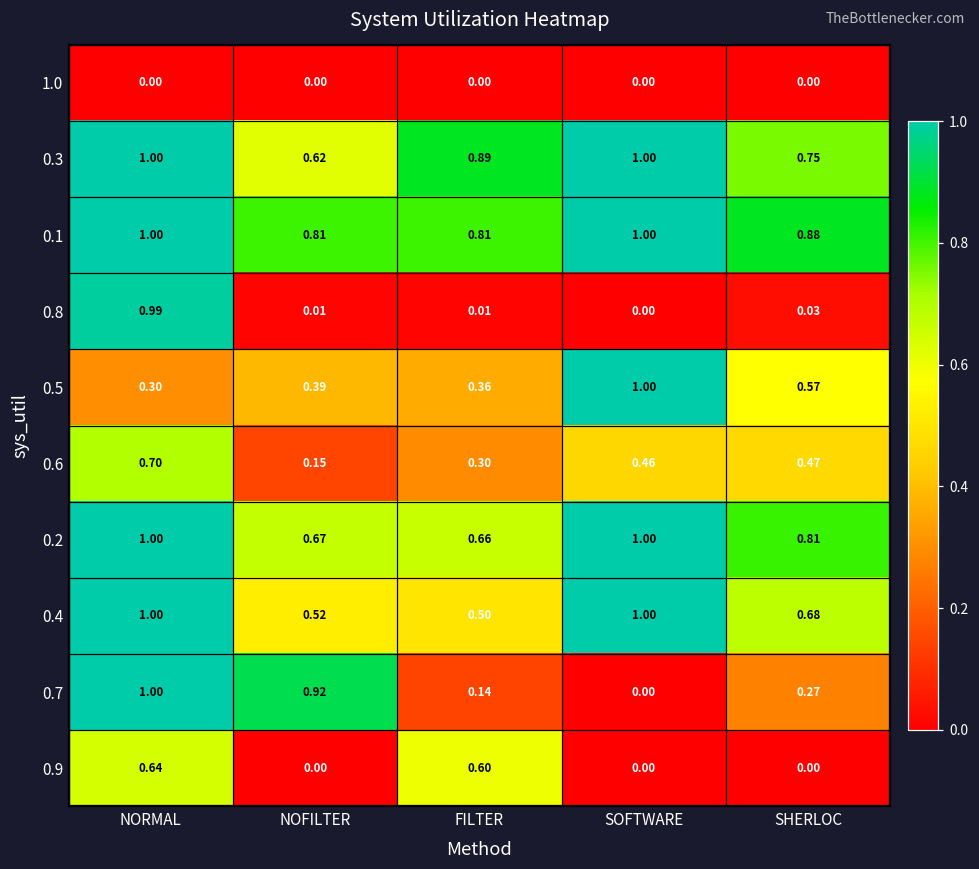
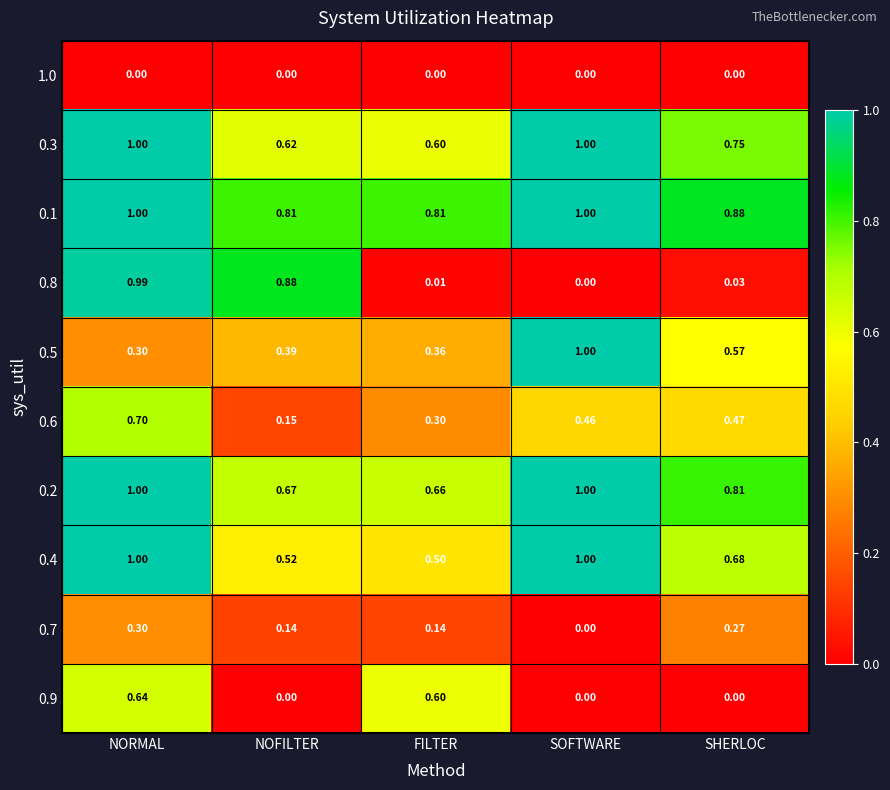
  {
    "1.0": {
      "NORMAL": 0.00,
      "NOFILTER": 0.00,
      "FILTER": 0.00,
      "SOFTWARE": 0.00,
      "SHERLOC": 0.00
    },
    "0.3": {
      "NORMAL": 1.00,
      "NOFILTER": 0.62,
-     "FILTER": 0.89,
+     "FILTER": 0.60,
      "SOFTWARE": 1.00,
      "SHERLOC": 0.75
    },
    "0.1": {
      "NORMAL": 1.00,
      "NOFILTER": 0.81,
      "FILTER": 0.81,
      "SOFTWARE": 1.00,
      "SHERLOC": 0.88
    },
    "0.8": {
      "NORMAL": 0.99,
-     "NOFILTER": 0.01,
+     "NOFILTER": 0.88,
      "FILTER": 0.01,
      "SOFTWARE": 0.00,
      "SHERLOC": 0.03
    },
    "0.5": {
      "NORMAL": 0.30,
      "NOFILTER": 0.39,
      "FILTER": 0.36,
      "SOFTWARE": 1.00,
      "SHERLOC": 0.57
    },
    "0.6": {
      "NORMAL": 0.70,
      "NOFILTER": 0.15,
      "FILTER": 0.30,
      "SOFTWARE": 0.46,
      "SHERLOC": 0.47
    },
    "0.2": {
      "NORMAL": 1.00,
      "NOFILTER": 0.67,
      "FILTER": 0.66,
      "SOFTWARE": 1.00,
      "SHERLOC": 0.81
    },
    "0.4": {
      "NORMAL": 1.00,
      "NOFILTER": 0.52,
      "FILTER": 0.50,
      "SOFTWARE": 1.00,
      "SHERLOC": 0.68
    },
    "0.7": {
-     "NORMAL": 1.00,
-     "NOFILTER": 0.92,
+     "NORMAL": 0.30,
+     "NOFILTER": 0.14,
      "FILTER": 0.14,
      "SOFTWARE": 0.00,
      "SHERLOC": 0.27
    },
    "0.9": {
      "NORMAL": 0.64,
      "NOFILTER": 0.00,
      "FILTER": 0.60,
      "SOFTWARE": 0.00,
      "SHERLOC": 0.00
    }
  }
